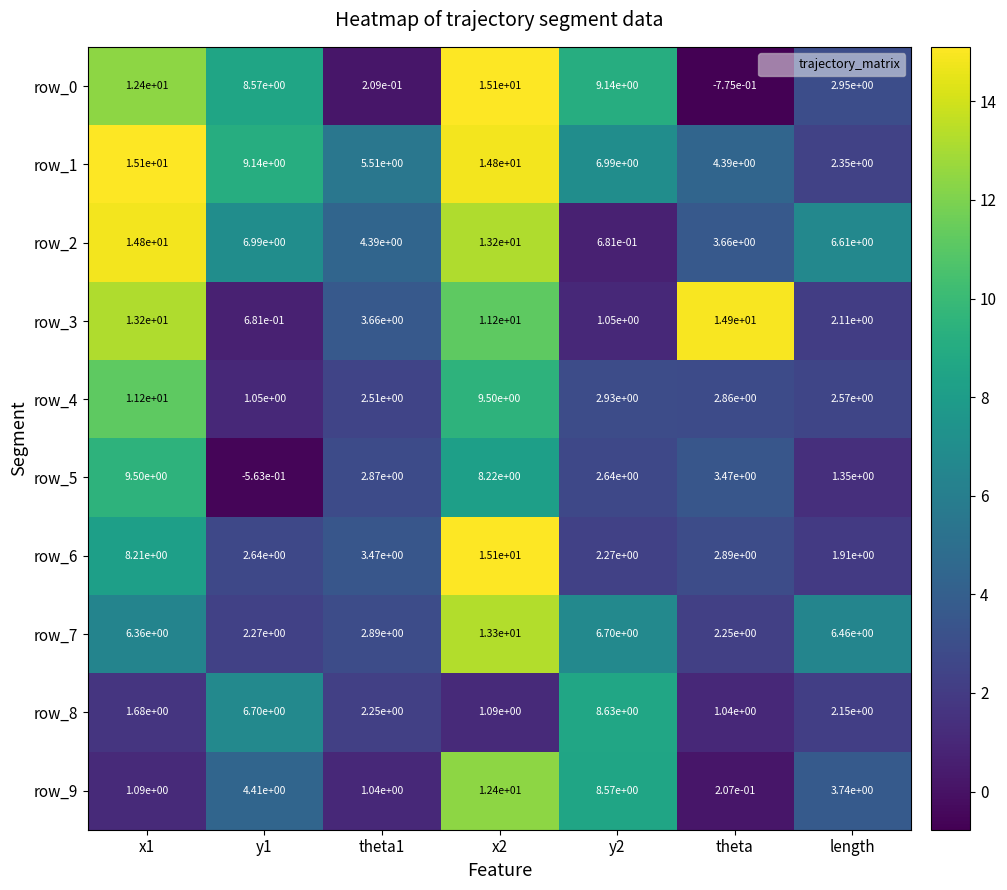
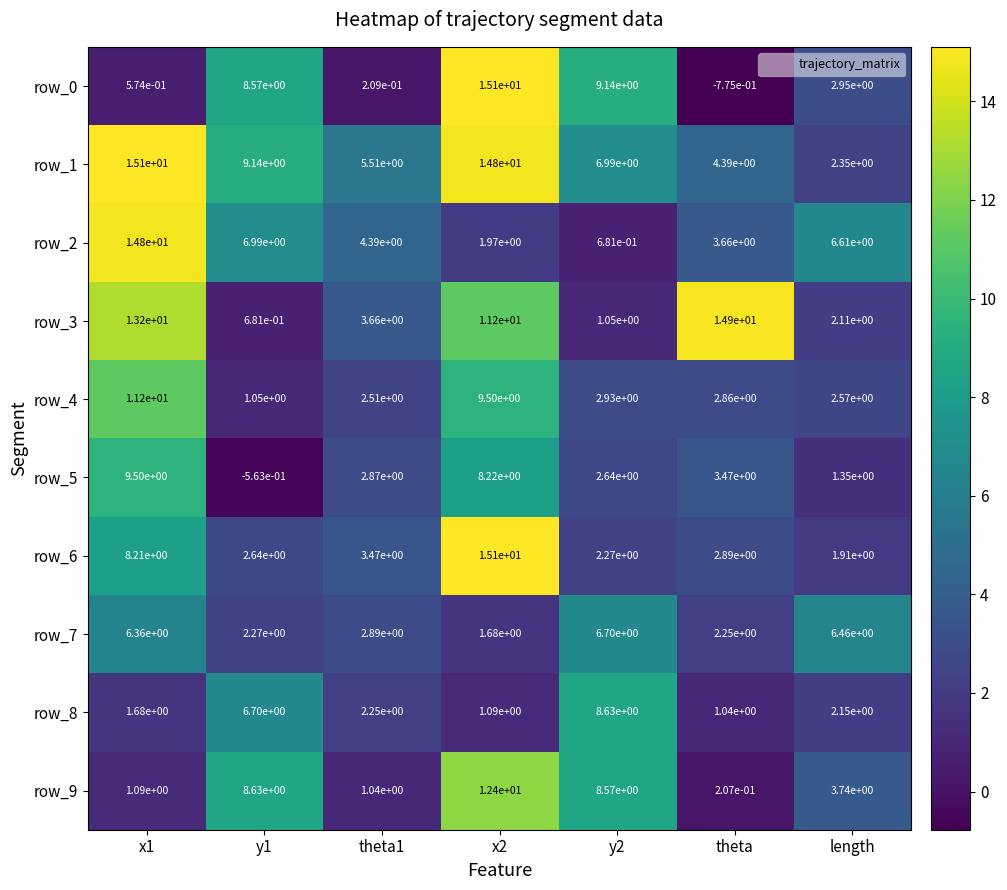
  {
    "row_0": {
-     "x1": "1.24e+01",
+     "x1": "5.74e-01",
      "y1": "8.57e+00",
      "theta1": "2.09e-01",
      "x2": "1.51e+01",
      "y2": "9.14e+00",
      "theta": "-7.75e-01",
      "length": "2.95e+00"
    },
    "row_1": {
      "x1": "1.51e+01",
      "y1": "9.14e+00",
      "theta1": "5.51e+00",
      "x2": "1.48e+01",
      "y2": "6.99e+00",
      "theta": "4.39e+00",
      "length": "2.35e+00"
    },
    "row_2": {
      "x1": "1.48e+01",
      "y1": "6.99e+00",
      "theta1": "4.39e+00",
-     "x2": "1.32e+01",
+     "x2": "1.97e+00",
      "y2": "6.81e-01",
      "theta": "3.66e+00",
      "length": "6.61e+00"
    },
    "row_3": {
      "x1": "1.32e+01",
      "y1": "6.81e-01",
      "theta1": "3.66e+00",
      "x2": "1.12e+01",
      "y2": "1.05e+00",
      "theta": "1.49e+01",
      "length": "2.11e+00"
    },
    "row_4": {
      "x1": "1.12e+01",
      "y1": "1.05e+00",
      "theta1": "2.51e+00",
      "x2": "9.50e+00",
      "y2": "2.93e+00",
      "theta": "2.86e+00",
      "length": "2.57e+00"
    },
    "row_5": {
      "x1": "9.50e+00",
      "y1": "-5.63e-01",
      "theta1": "2.87e+00",
      "x2": "8.22e+00",
      "y2": "2.64e+00",
      "theta": "3.47e+00",
      "length": "1.35e+00"
    },
    "row_6": {
      "x1": "8.21e+00",
      "y1": "2.64e+00",
      "theta1": "3.47e+00",
      "x2": "1.51e+01",
      "y2": "2.27e+00",
      "theta": "2.89e+00",
      "length": "1.91e+00"
    },
    "row_7": {
      "x1": "6.36e+00",
      "y1": "2.27e+00",
      "theta1": "2.89e+00",
-     "x2": "1.33e+01",
+     "x2": "1.68e+00",
      "y2": "6.70e+00",
      "theta": "2.25e+00",
      "length": "6.46e+00"
    },
    "row_8": {
      "x1": "1.68e+00",
      "y1": "6.70e+00",
      "theta1": "2.25e+00",
      "x2": "1.09e+00",
      "y2": "8.63e+00",
      "theta": "1.04e+00",
      "length": "2.15e+00"
    },
    "row_9": {
      "x1": "1.09e+00",
-     "y1": "4.41e+00",
+     "y1": "8.63e+00",
      "theta1": "1.04e+00",
      "x2": "1.24e+01",
      "y2": "8.57e+00",
      "theta": "2.07e-01",
      "length": "3.74e+00"
    }
  }
